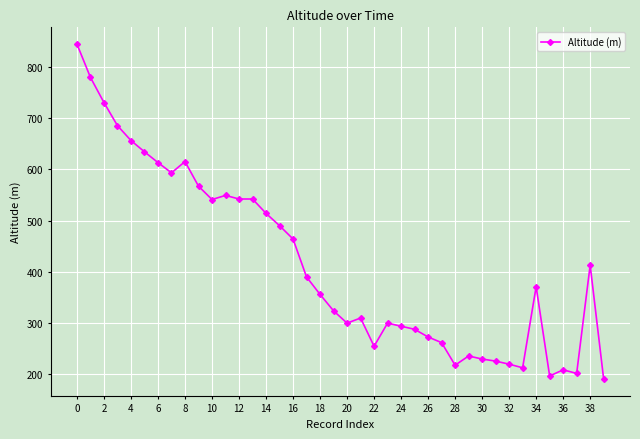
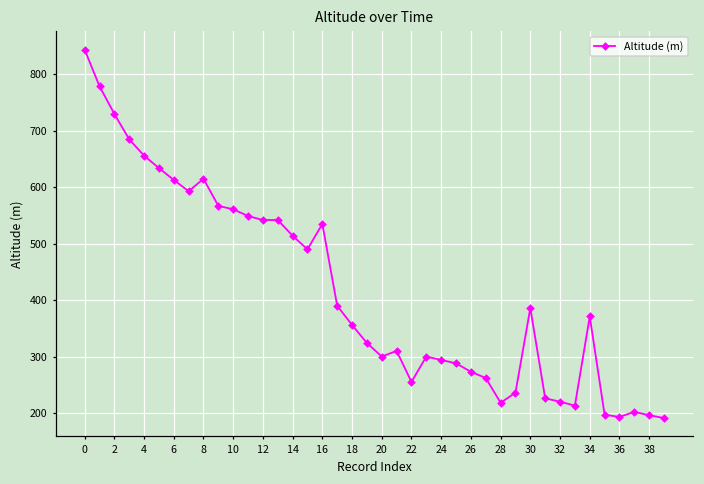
  {
    "0": 840,
    "2": 730,
    "4": 660,
    "6": 610,
    "8": 620,
-   "10": 540,
+   "10": 560,
    "12": 540,
    "14": 510,
-   "16": 460,
+   "16": 540,
    "18": 360,
    "20": 300,
    "22": 260,
    "24": 290,
    "26": 270,
    "28": 220,
-   "30": 230,
+   "30": 390,
    "32": 220,
    "34": 370,
-   "36": 210,
-   "38": 410
+   "36": 190,
+   "38": 200
  }
